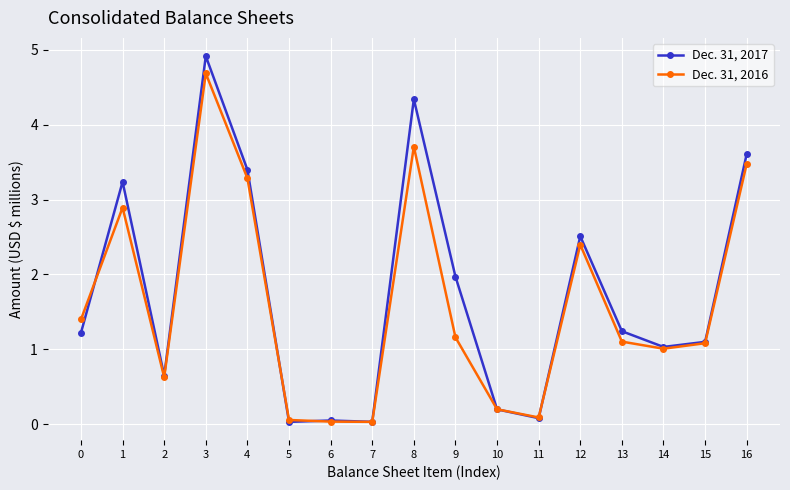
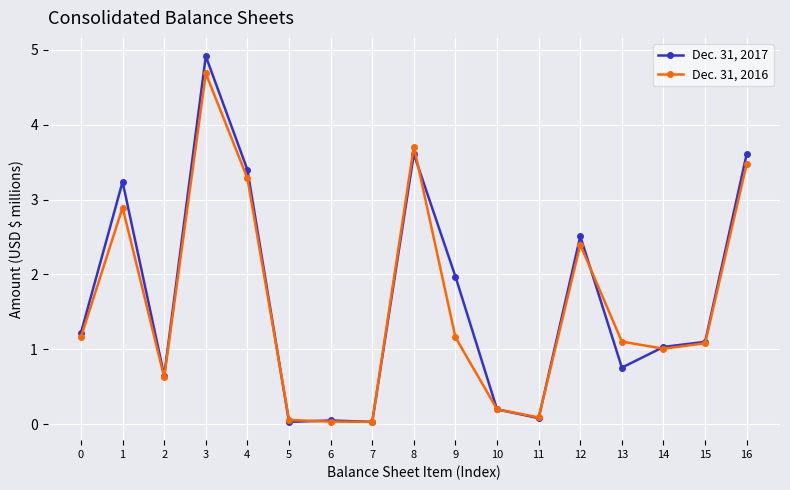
  {
    "Dec. 31, 2017": {
      "0": 1.2,
      "1": 3.2,
      "3": 4.9,
      "4": 3.4,
-     "8": 4.3,
+     "8": 3.6,
      "9": 2.0,
      "12": 2.5,
-     "13": 1.2,
+     "13": 0.8,
      "16": 3.6
    },
    "Dec. 31, 2016": {
-     "0": 1.4,
+     "0": 1.2,
      "1": 2.9,
      "3": 4.7,
      "4": 3.3,
      "8": 3.7,
      "9": 1.2,
      "12": 2.4,
      "13": 1.1,
      "16": 3.5
    }
  }
